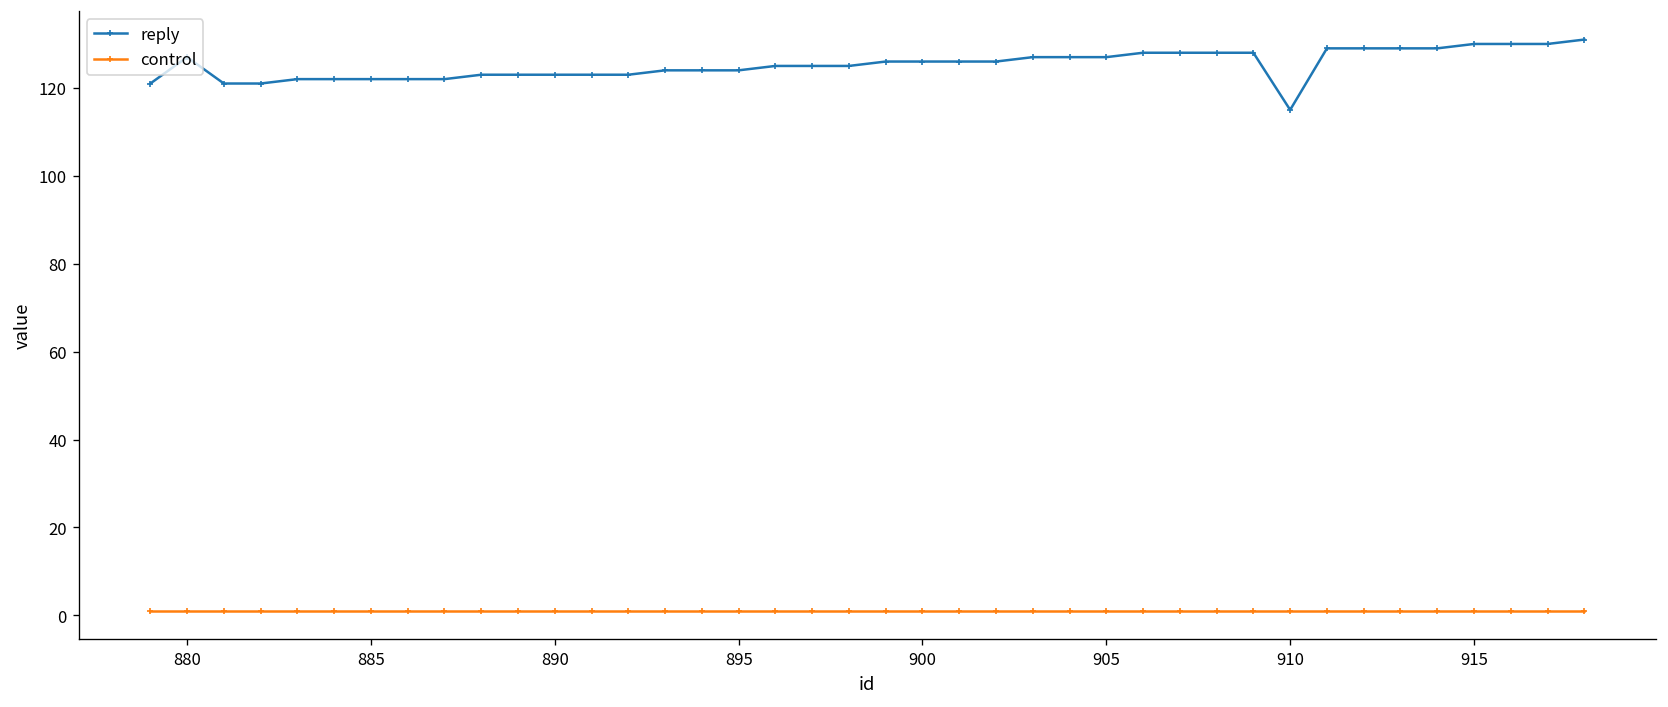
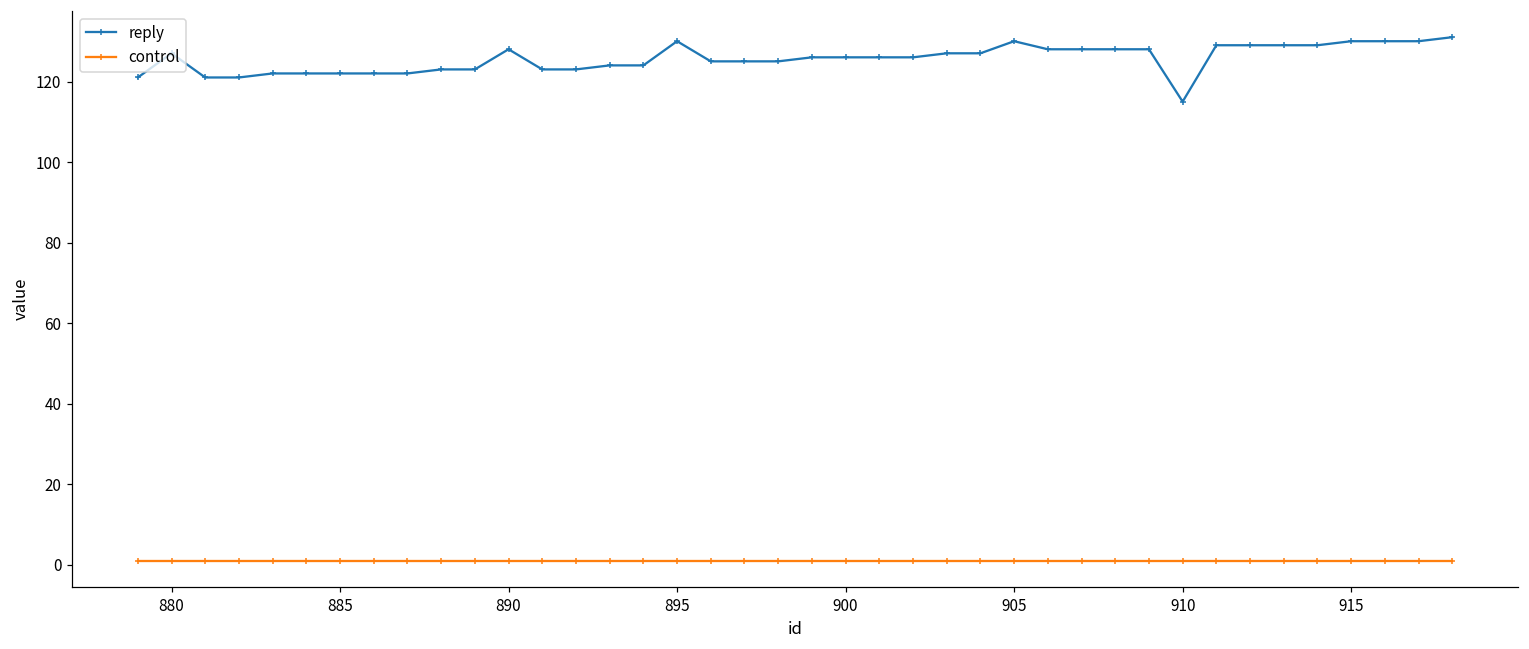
  {
    "reply": {
      "885": 122,
-     "890": 123,
-     "895": 124,
+     "890": 128,
+     "895": 130,
      "900": 126,
-     "905": 127,
+     "905": 130,
      "910": 115,
      "915": 130
    },
    "control": {
      "880": 1,
      "885": 1,
      "890": 1,
      "895": 1,
      "900": 1,
      "905": 1,
      "910": 1,
      "915": 1
    }
  }
